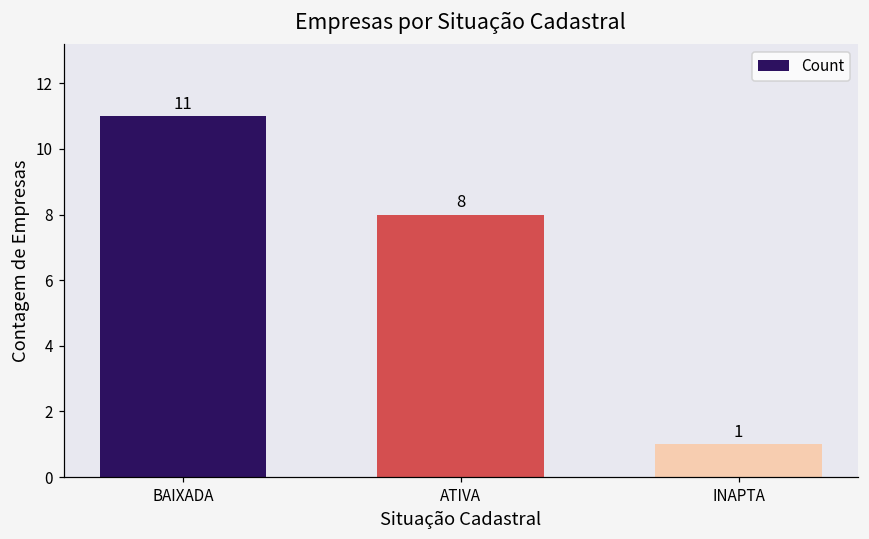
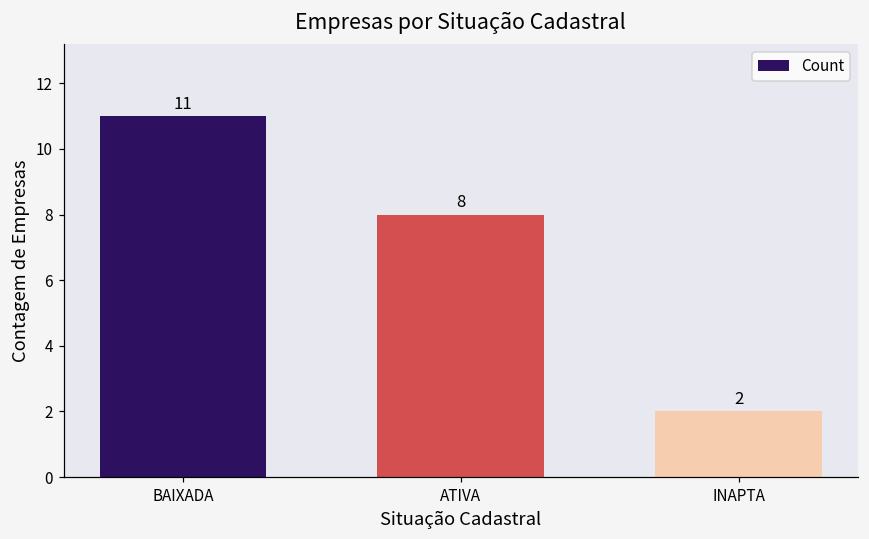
  {
    "BAIXADA": 11,
    "ATIVA": 8,
-   "INAPTA": 1
+   "INAPTA": 2
  }
